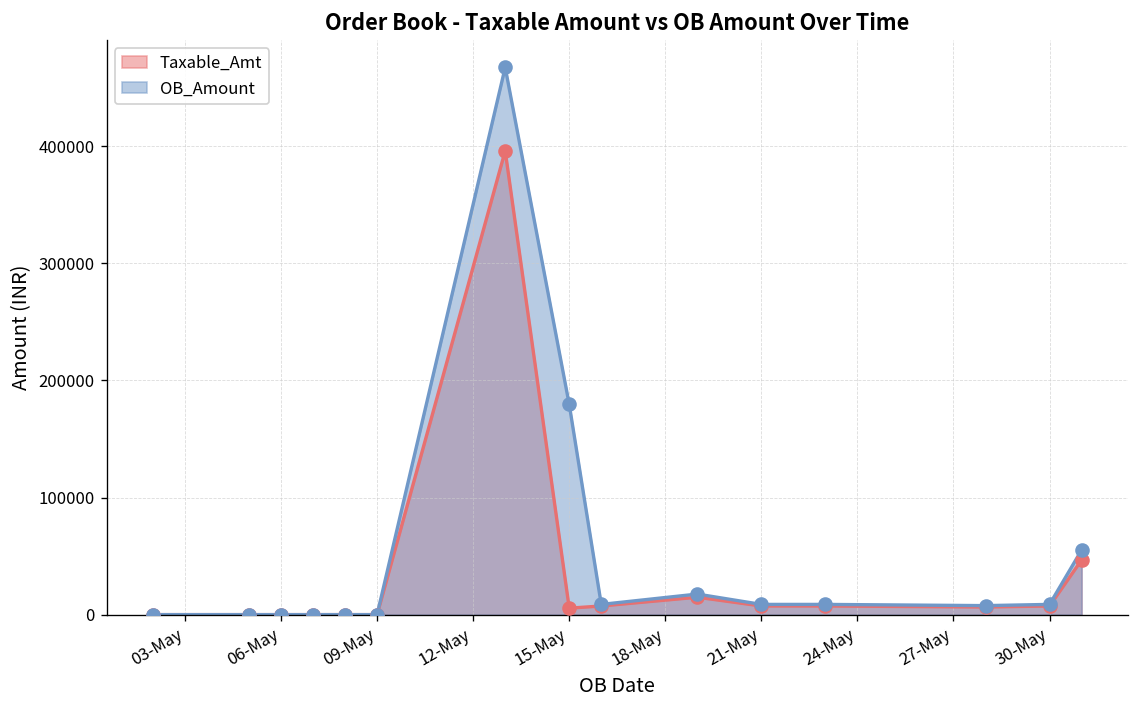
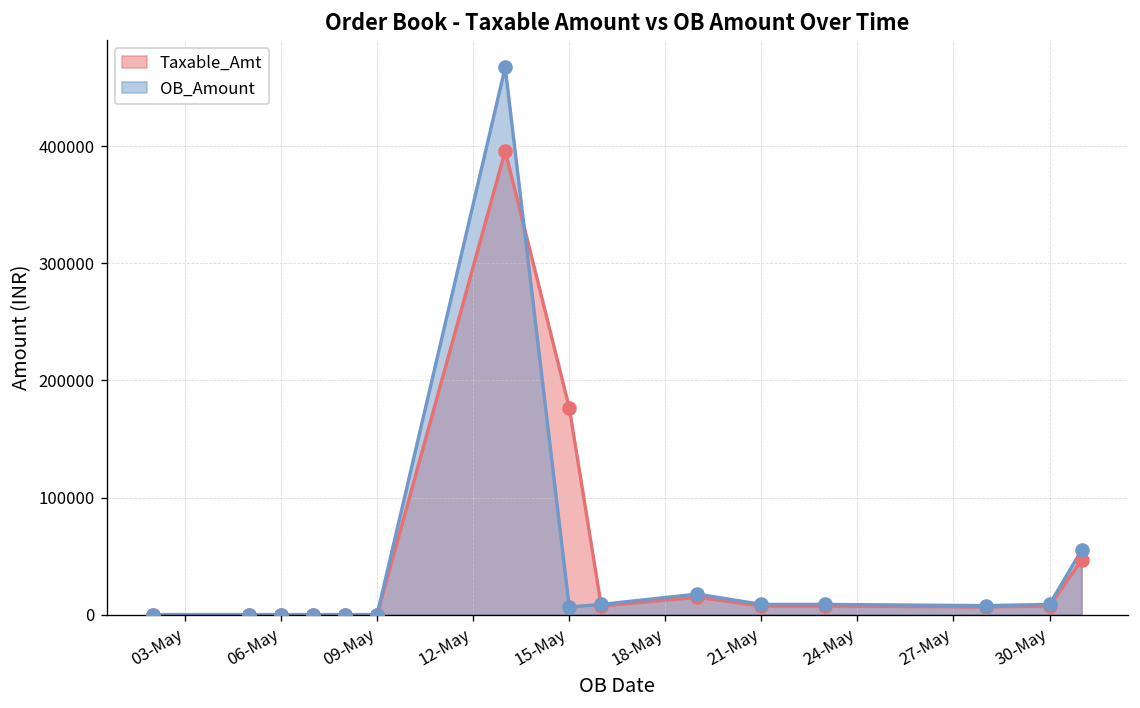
  {
    "Taxable_Amt": {
-     "15-May": 10000
+     "15-May": 180000
    },
    "OB_Amount": {
-     "15-May": 180000
+     "15-May": 10000
    }
  }
